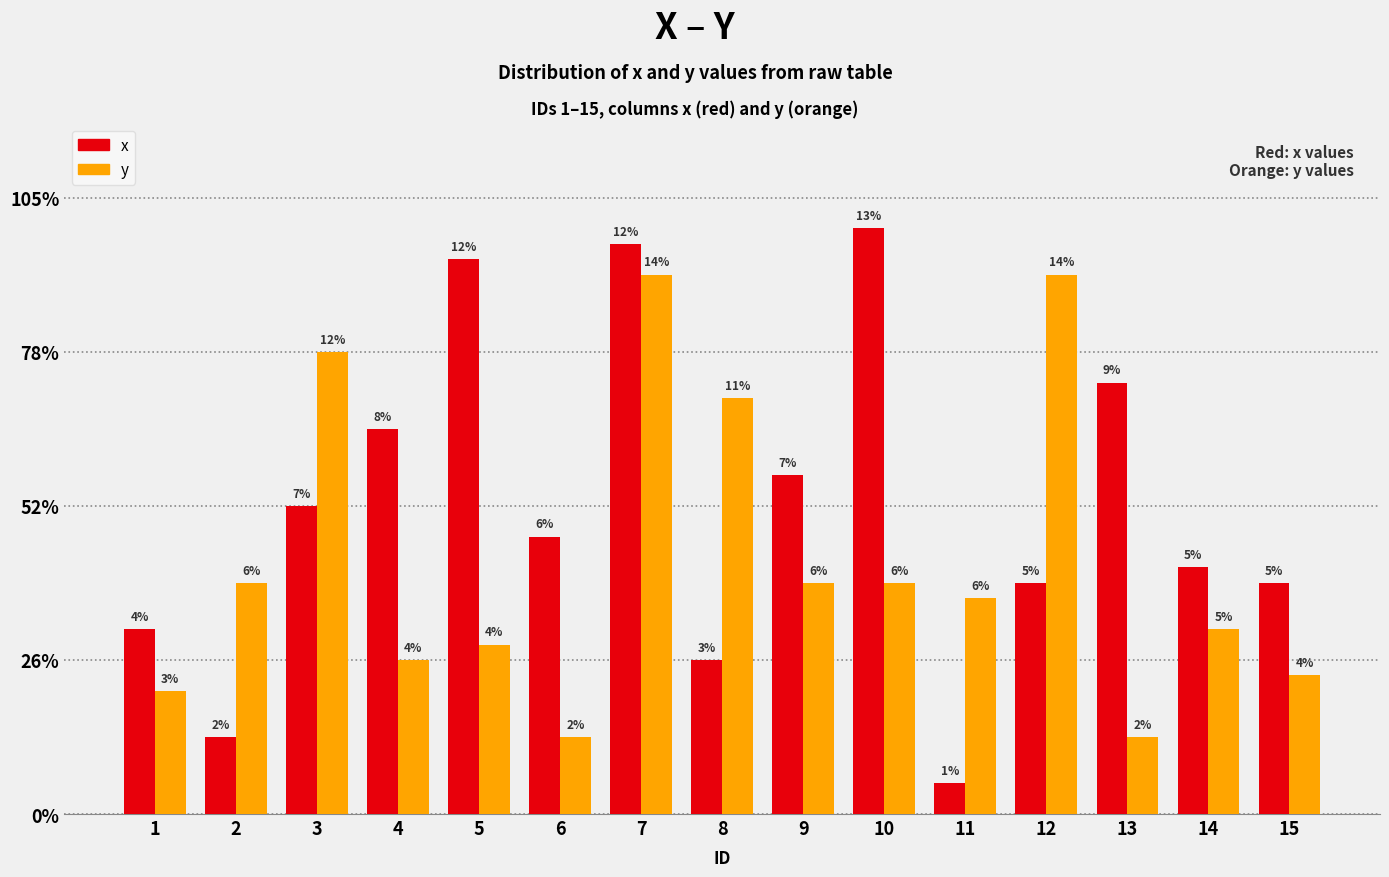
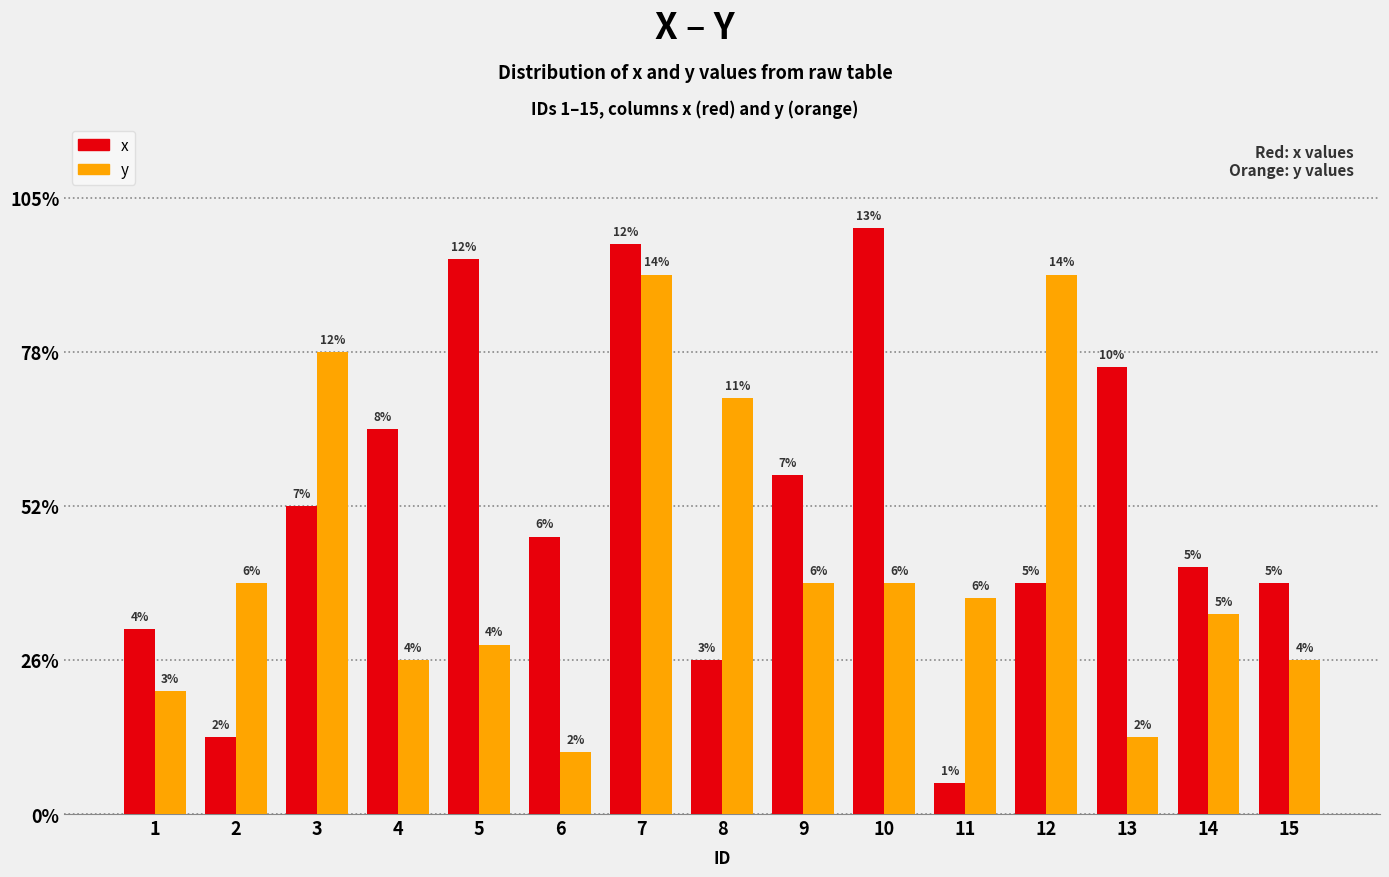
  {
    "x": {
-     "13": "74%"
+     "13": "76%"
    },
    "y": {
-     "6": "13%",
-     "14": "32%",
-     "15": "9%"
+     "6": "11%",
+     "14": "34%",
+     "15": "10%"
    }
  }
